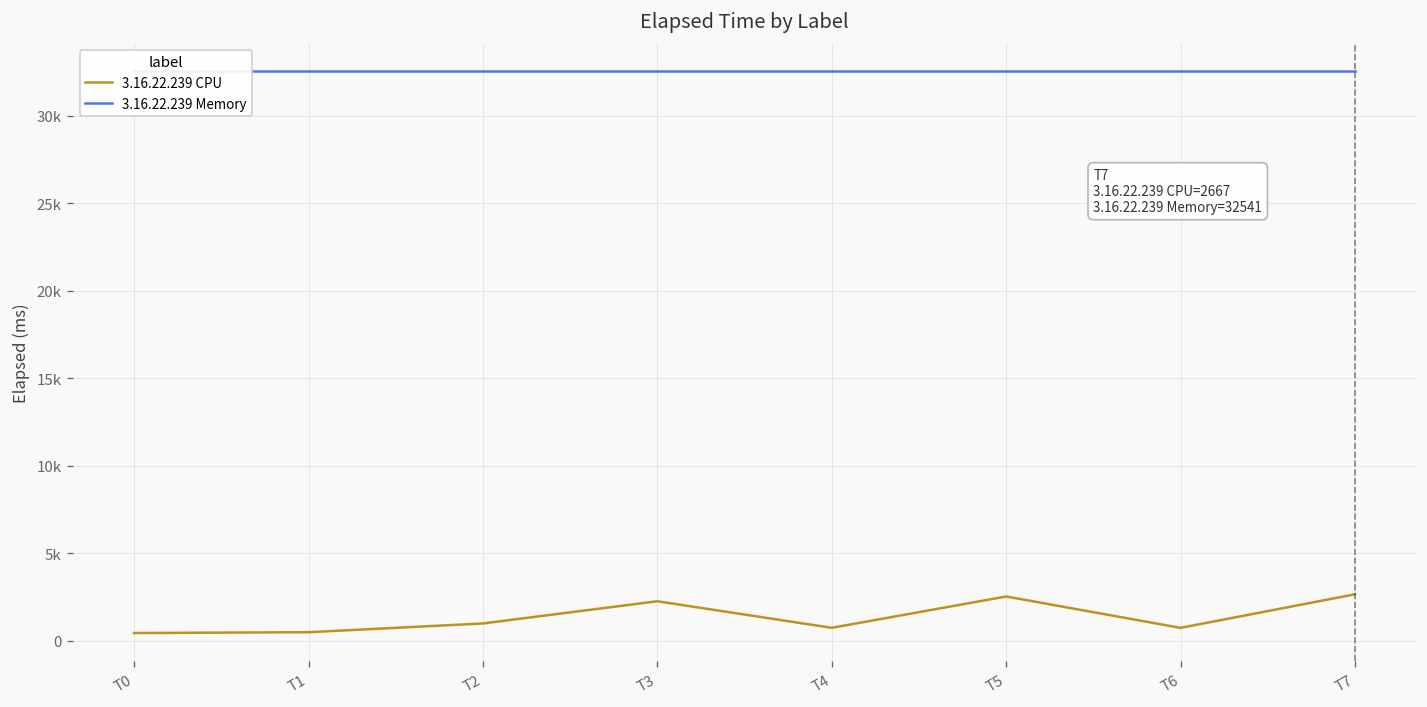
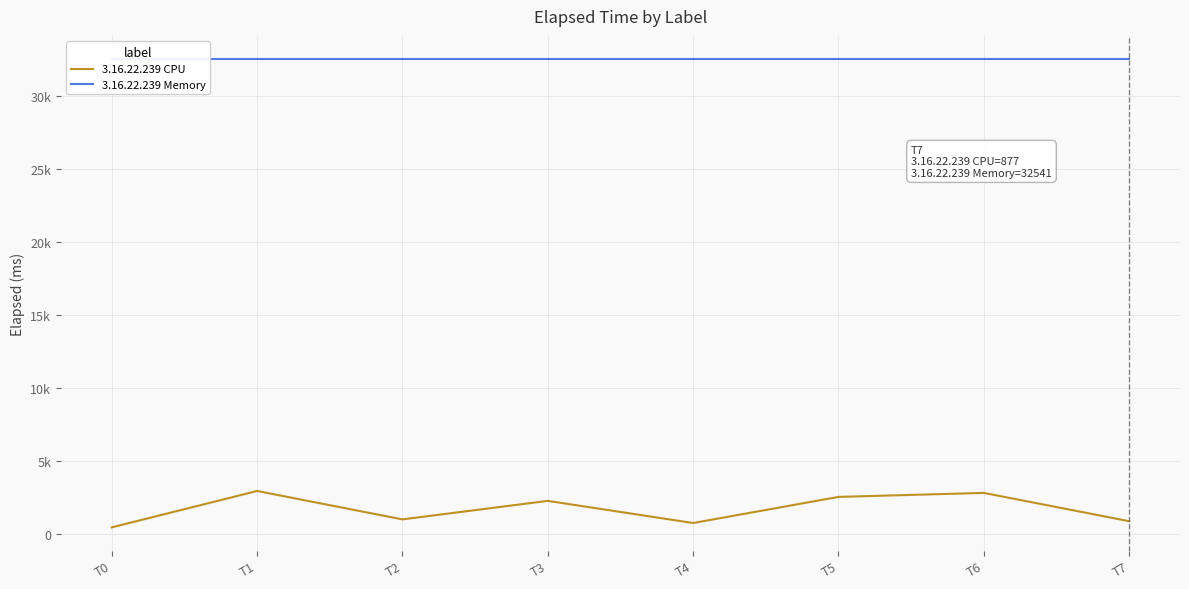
  {
    "3.16.22.239 CPU": {
-     "T1": 500,
-     "T6": 800,
-     "T7": 2667
+     "T1": 2900,
+     "T6": 2800,
+     "T7": 877
    },
    "3.16.22.239 Memory": {
      "T1": 32500,
      "T2": 32500,
      "T3": 32500,
      "T4": 32500,
      "T5": 32500,
      "T6": 32500,
      "T7": 32500
    }
  }
